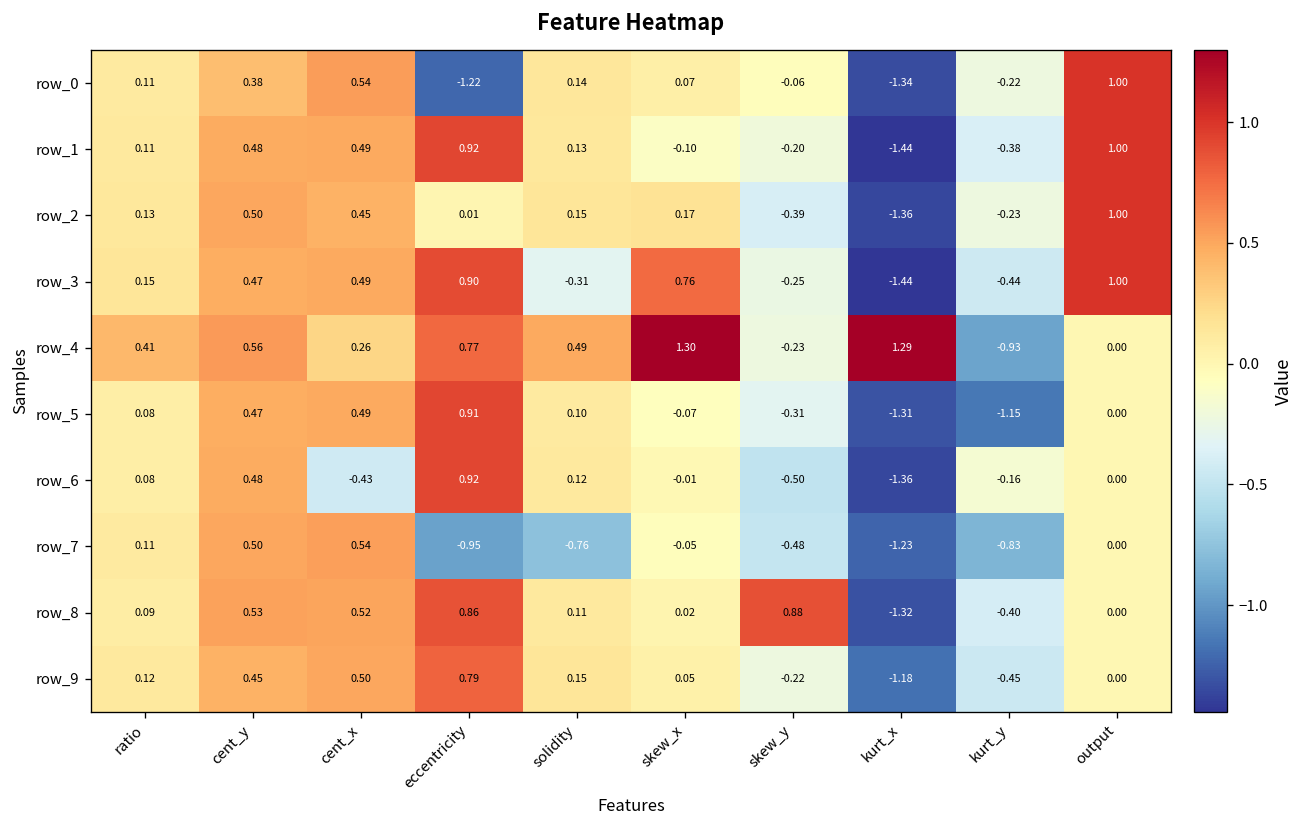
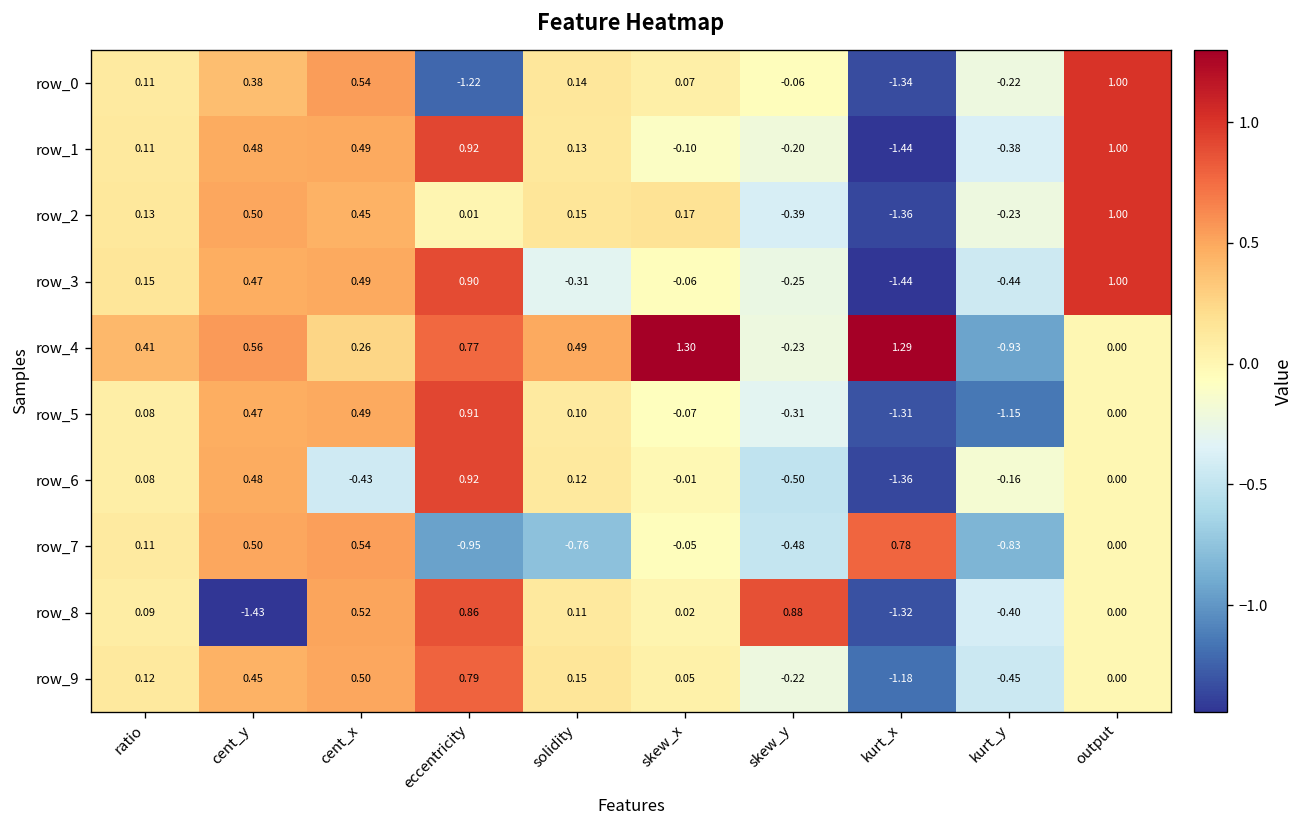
  {
    "row_0": {
      "ratio": 0.11,
      "cent_y": 0.38,
      "cent_x": 0.54,
      "eccentricity": -1.22,
      "solidity": 0.14,
      "skew_x": 0.07,
      "skew_y": -0.06,
      "kurt_x": -1.34,
      "kurt_y": -0.22,
      "output": 1.00
    },
    "row_1": {
      "ratio": 0.11,
      "cent_y": 0.48,
      "cent_x": 0.49,
      "eccentricity": 0.92,
      "solidity": 0.13,
      "skew_x": -0.10,
      "skew_y": -0.20,
      "kurt_x": -1.44,
      "kurt_y": -0.38,
      "output": 1.00
    },
    "row_2": {
      "ratio": 0.13,
      "cent_y": 0.50,
      "cent_x": 0.45,
      "eccentricity": 0.01,
      "solidity": 0.15,
      "skew_x": 0.17,
      "skew_y": -0.39,
      "kurt_x": -1.36,
      "kurt_y": -0.23,
      "output": 1.00
    },
    "row_3": {
      "ratio": 0.15,
      "cent_y": 0.47,
      "cent_x": 0.49,
      "eccentricity": 0.90,
      "solidity": -0.31,
-     "skew_x": 0.76,
+     "skew_x": -0.06,
      "skew_y": -0.25,
      "kurt_x": -1.44,
      "kurt_y": -0.44,
      "output": 1.00
    },
    "row_4": {
      "ratio": 0.41,
      "cent_y": 0.56,
      "cent_x": 0.26,
      "eccentricity": 0.77,
      "solidity": 0.49,
      "skew_x": 1.30,
      "skew_y": -0.23,
      "kurt_x": 1.29,
      "kurt_y": -0.93,
      "output": 0.00
    },
    "row_5": {
      "ratio": 0.08,
      "cent_y": 0.47,
      "cent_x": 0.49,
      "eccentricity": 0.91,
      "solidity": 0.10,
      "skew_x": -0.07,
      "skew_y": -0.31,
      "kurt_x": -1.31,
      "kurt_y": -1.15,
      "output": 0.00
    },
    "row_6": {
      "ratio": 0.08,
      "cent_y": 0.48,
      "cent_x": -0.43,
      "eccentricity": 0.92,
      "solidity": 0.12,
      "skew_x": -0.01,
      "skew_y": -0.50,
      "kurt_x": -1.36,
      "kurt_y": -0.16,
      "output": 0.00
    },
    "row_7": {
      "ratio": 0.11,
      "cent_y": 0.50,
      "cent_x": 0.54,
      "eccentricity": -0.95,
      "solidity": -0.76,
      "skew_x": -0.05,
      "skew_y": -0.48,
-     "kurt_x": -1.23,
+     "kurt_x": 0.78,
      "kurt_y": -0.83,
      "output": 0.00
    },
    "row_8": {
      "ratio": 0.09,
-     "cent_y": 0.53,
+     "cent_y": -1.43,
      "cent_x": 0.52,
      "eccentricity": 0.86,
      "solidity": 0.11,
      "skew_x": 0.02,
      "skew_y": 0.88,
      "kurt_x": -1.32,
      "kurt_y": -0.40,
      "output": 0.00
    },
    "row_9": {
      "ratio": 0.12,
      "cent_y": 0.45,
      "cent_x": 0.50,
      "eccentricity": 0.79,
      "solidity": 0.15,
      "skew_x": 0.05,
      "skew_y": -0.22,
      "kurt_x": -1.18,
      "kurt_y": -0.45,
      "output": 0.00
    }
  }
